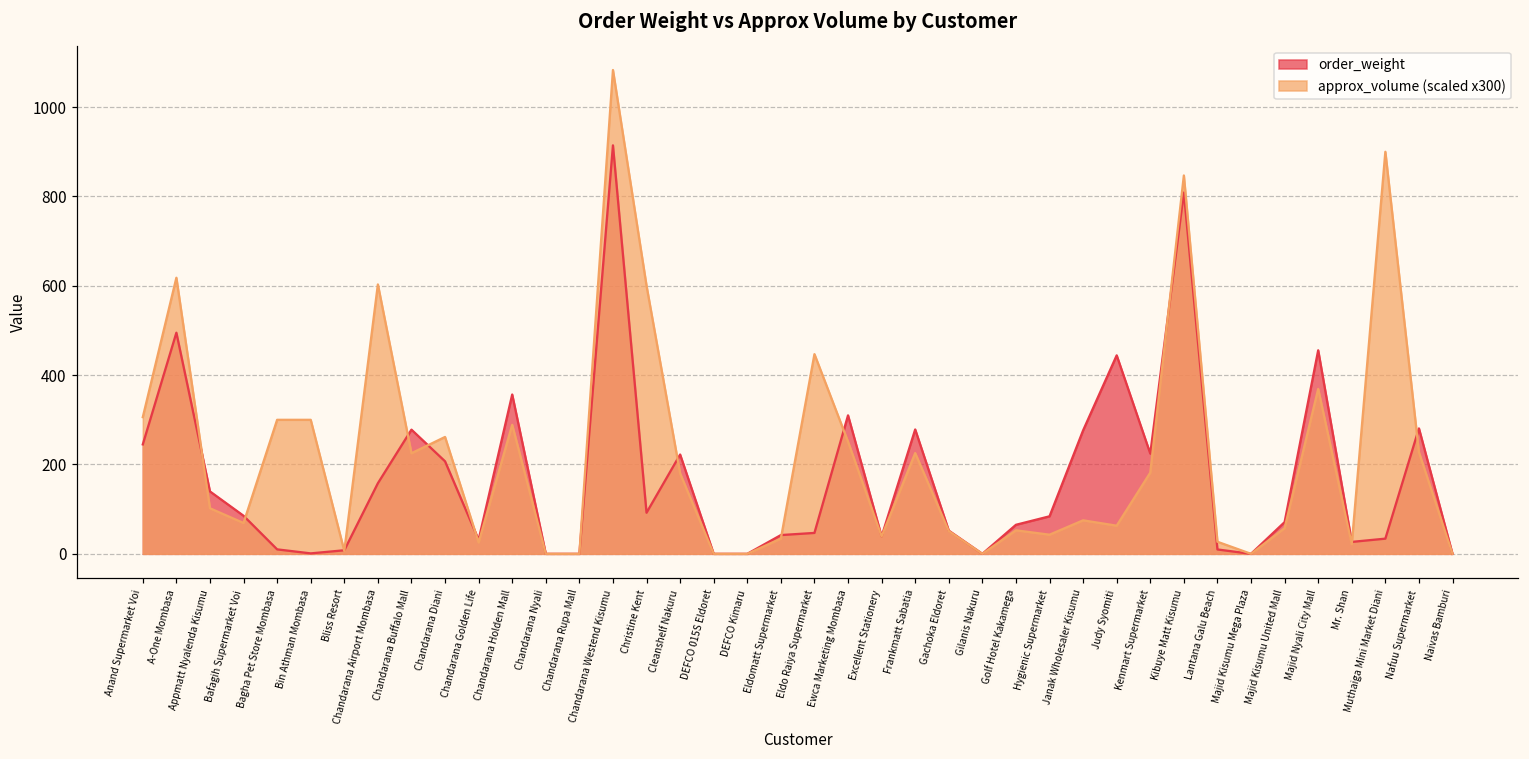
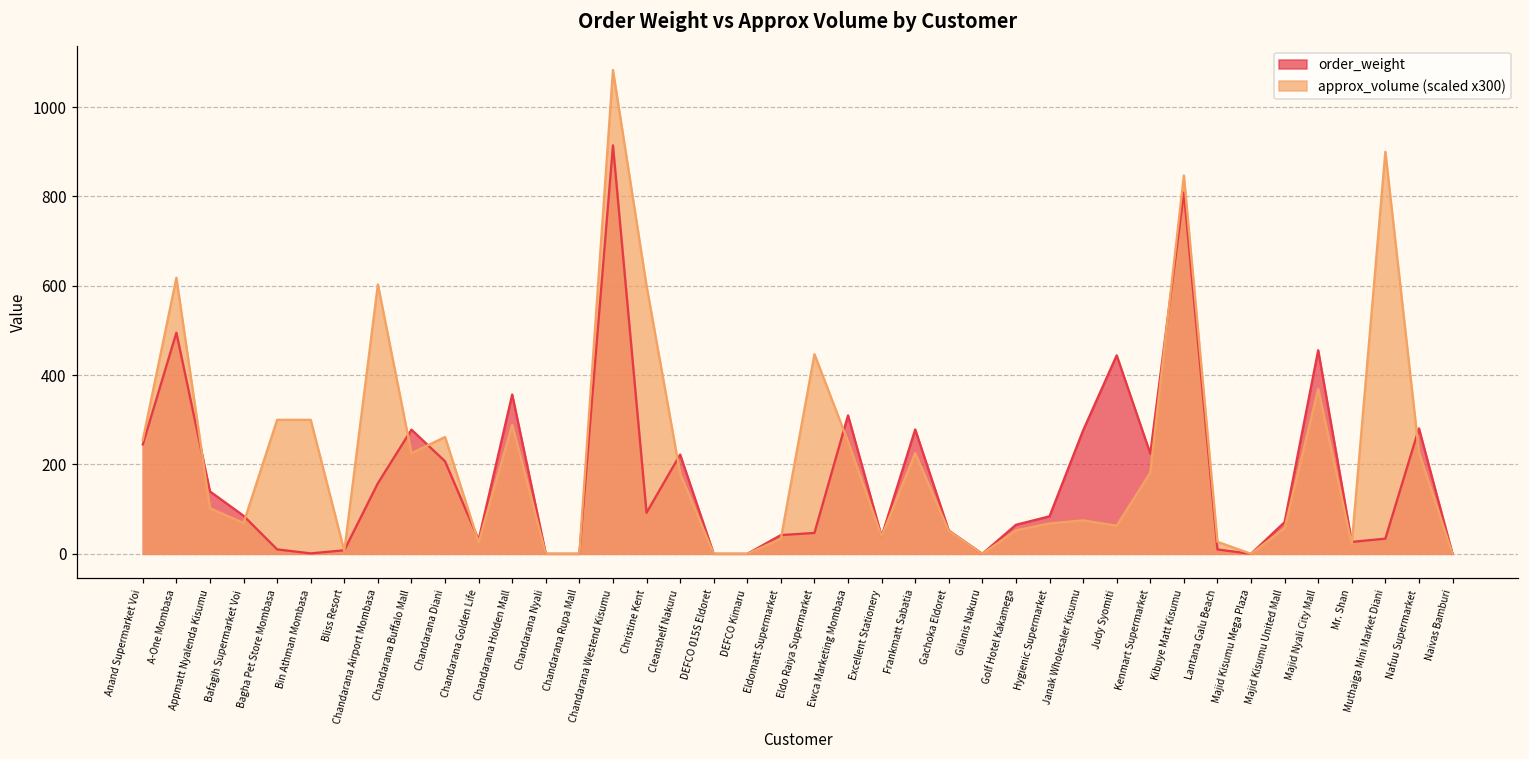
  {
    "order_weight": {
      "Anand Supermarket Voi": 250,
      "A-One Mombasa": 500,
      "Appmatt Nyalenda Kisumu": 140,
      "Bafagih Supermarket Voi": 90,
      "Bagha Pet Store Mombasa": 10,
      "Bin Athman Mombasa": 0,
      "Chandarana Airport Mombasa": 160,
      "Chandarana Buffalo Mall": 280,
      "Chandarana Diani": 210,
      "Chandarana Holden Mall": 360,
      "Chandarana Westend Kisumu": 910,
      "Christine Kent": 90,
      "Cleanshelf Nakuru": 220,
      "Eldomatt Supermarket": 40,
      "Eldo Raiya Supermarket": 50,
      "Ewca Marketing Mombasa": 310,
      "Frankmatt Sabatia": 280,
      "Golf Hotel Kakamega": 70,
      "Hygienic Supermarket": 80,
      "Janak Wholesaler Kisumu": 280,
      "Judy Syomiti": 440,
      "Kenmart Supermarket": 220,
      "Kibuye Matt Kisumu": 810,
      "Lantana Galu Beach": 10,
      "Majid Kisumu United Mall": 70,
      "Majid Nyali City Mall": 460,
      "Muthaiga Mini Market Diani": 30,
      "Nafuu Supermarket": 280
    },
    "approx_volume (scaled x300)": {
-     "Anand Supermarket Voi": 310,
+     "Anand Supermarket Voi": 260,
      "A-One Mombasa": 620,
      "Appmatt Nyalenda Kisumu": 100,
      "Bafagih Supermarket Voi": 70,
      "Bagha Pet Store Mombasa": 300,
      "Bin Athman Mombasa": 300,
      "Chandarana Airport Mombasa": 600,
      "Chandarana Buffalo Mall": 230,
      "Chandarana Diani": 260,
      "Chandarana Holden Mall": 290,
      "Chandarana Westend Kisumu": 1080,
      "Christine Kent": 600,
      "Cleanshelf Nakuru": 180,
      "Eldomatt Supermarket": 30,
      "Eldo Raiya Supermarket": 450,
      "Ewca Marketing Mombasa": 250,
      "Frankmatt Sabatia": 230,
      "Golf Hotel Kakamega": 50,
-     "Hygienic Supermarket": 40,
+     "Hygienic Supermarket": 70,
      "Janak Wholesaler Kisumu": 80,
      "Judy Syomiti": 60,
      "Kenmart Supermarket": 180,
      "Kibuye Matt Kisumu": 850,
      "Lantana Galu Beach": 30,
      "Majid Kisumu United Mall": 60,
      "Majid Nyali City Mall": 370,
      "Muthaiga Mini Market Diani": 900,
      "Nafuu Supermarket": 230
    }
  }
